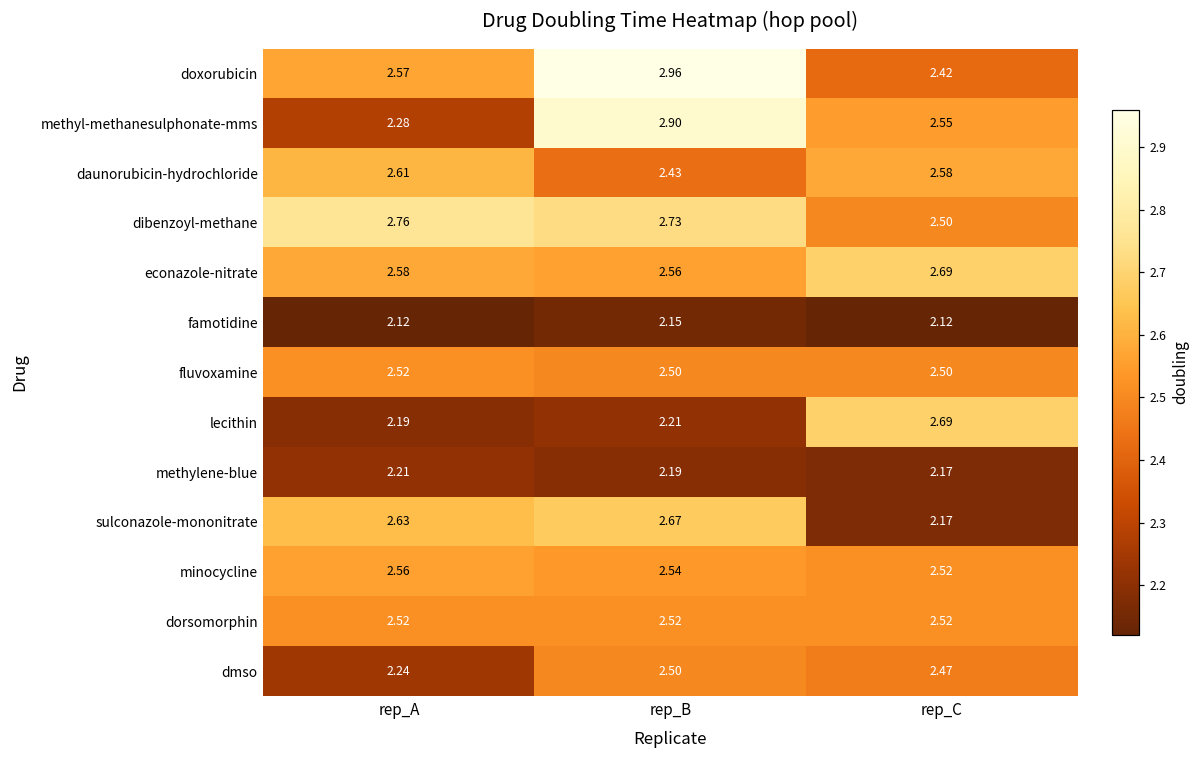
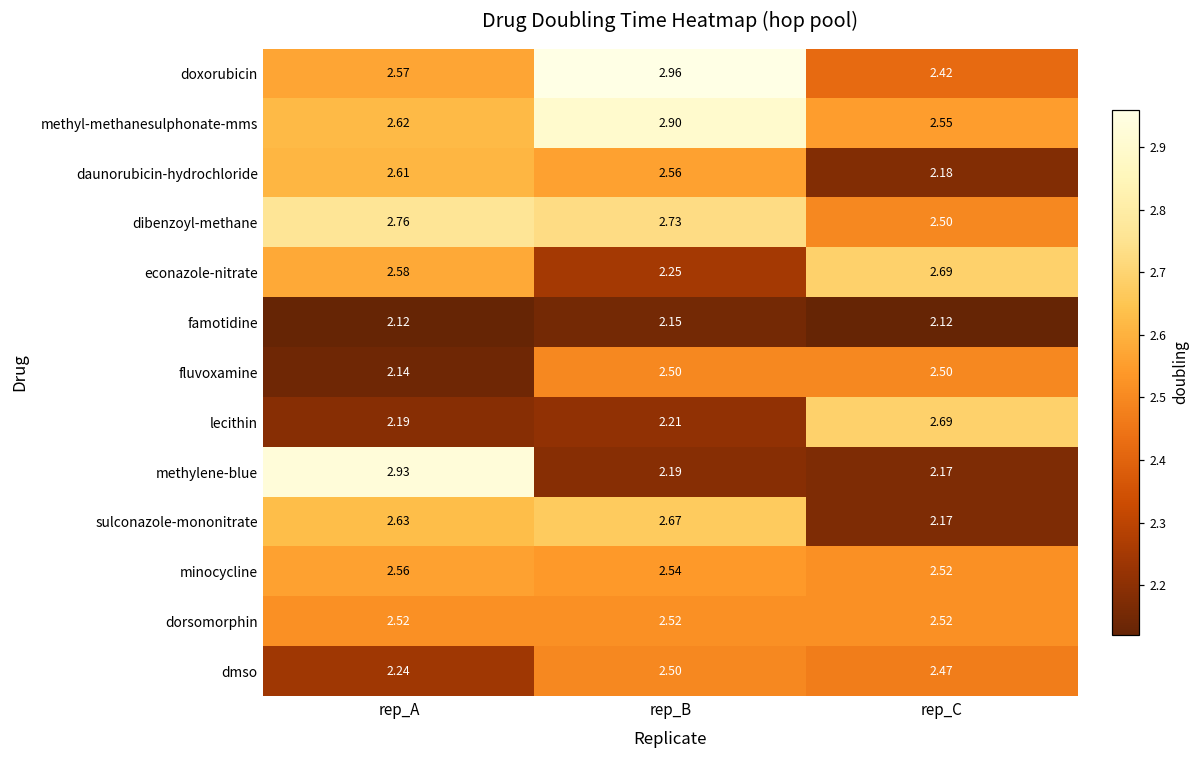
  {
    "doxorubicin": {
      "rep_A": 2.57,
      "rep_B": 2.96,
      "rep_C": 2.42
    },
    "methyl-methanesulphonate-mms": {
-     "rep_A": 2.28,
+     "rep_A": 2.62,
      "rep_B": 2.90,
      "rep_C": 2.55
    },
    "daunorubicin-hydrochloride": {
      "rep_A": 2.61,
-     "rep_B": 2.43,
-     "rep_C": 2.58
+     "rep_B": 2.56,
+     "rep_C": 2.18
    },
    "dibenzoyl-methane": {
      "rep_A": 2.76,
      "rep_B": 2.73,
      "rep_C": 2.50
    },
    "econazole-nitrate": {
      "rep_A": 2.58,
-     "rep_B": 2.56,
+     "rep_B": 2.25,
      "rep_C": 2.69
    },
    "famotidine": {
      "rep_A": 2.12,
      "rep_B": 2.15,
      "rep_C": 2.12
    },
    "fluvoxamine": {
-     "rep_A": 2.52,
+     "rep_A": 2.14,
      "rep_B": 2.50,
      "rep_C": 2.50
    },
    "lecithin": {
      "rep_A": 2.19,
      "rep_B": 2.21,
      "rep_C": 2.69
    },
    "methylene-blue": {
-     "rep_A": 2.21,
+     "rep_A": 2.93,
      "rep_B": 2.19,
      "rep_C": 2.17
    },
    "sulconazole-mononitrate": {
      "rep_A": 2.63,
      "rep_B": 2.67,
      "rep_C": 2.17
    },
    "minocycline": {
      "rep_A": 2.56,
      "rep_B": 2.54,
      "rep_C": 2.52
    },
    "dorsomorphin": {
      "rep_A": 2.52,
      "rep_B": 2.52,
      "rep_C": 2.52
    },
    "dmso": {
      "rep_A": 2.24,
      "rep_B": 2.50,
      "rep_C": 2.47
    }
  }
